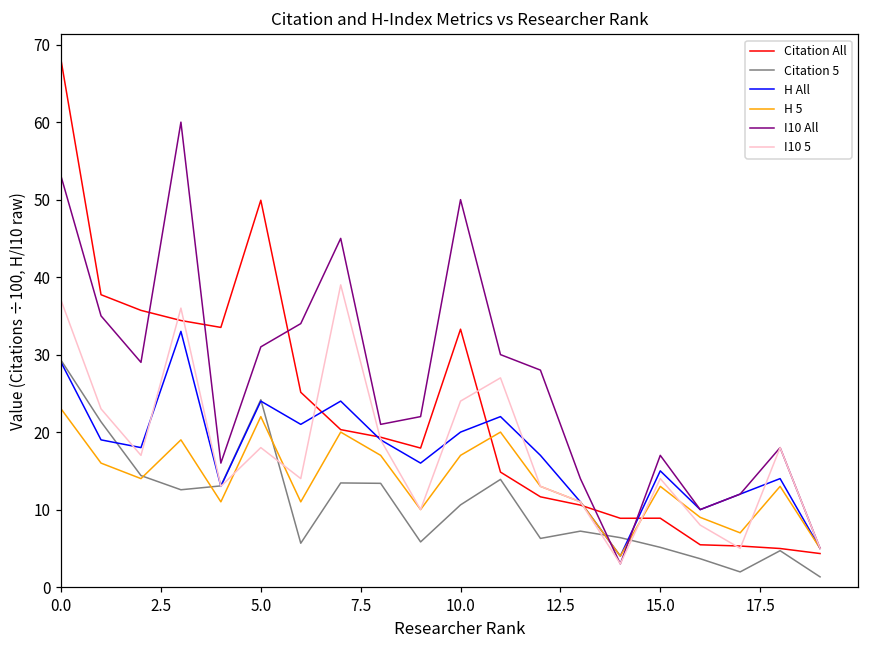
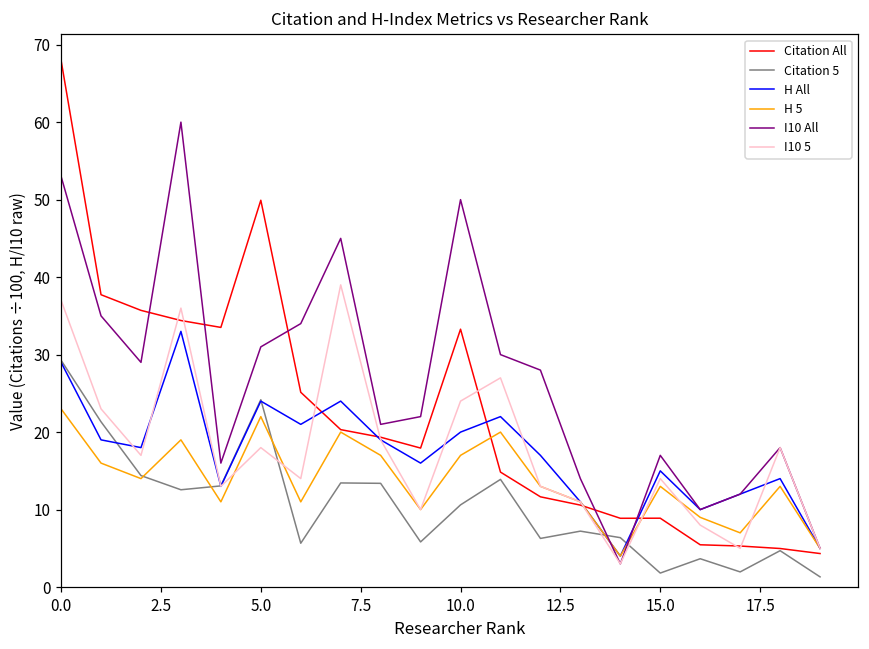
  {
    "Citation All": {
      "0.0": 68,
      "5.0": 50,
      "10.0": 33,
      "15.0": 9
    },
    "Citation 5": {
      "10.0": 11,
-     "15.0": 5
+     "15.0": 2
    },
    "H All": {
      "10.0": 20,
      "15.0": 15
    },
    "H 5": {
      "0.0": 23,
      "5.0": 22,
      "10.0": 17,
      "15.0": 13
    },
    "I10 All": {
      "0.0": 53,
      "5.0": 31,
      "10.0": 50,
      "15.0": 17
    },
    "I10 5": {
      "0.0": 37,
      "5.0": 18,
      "10.0": 24,
      "15.0": 14
    }
  }
